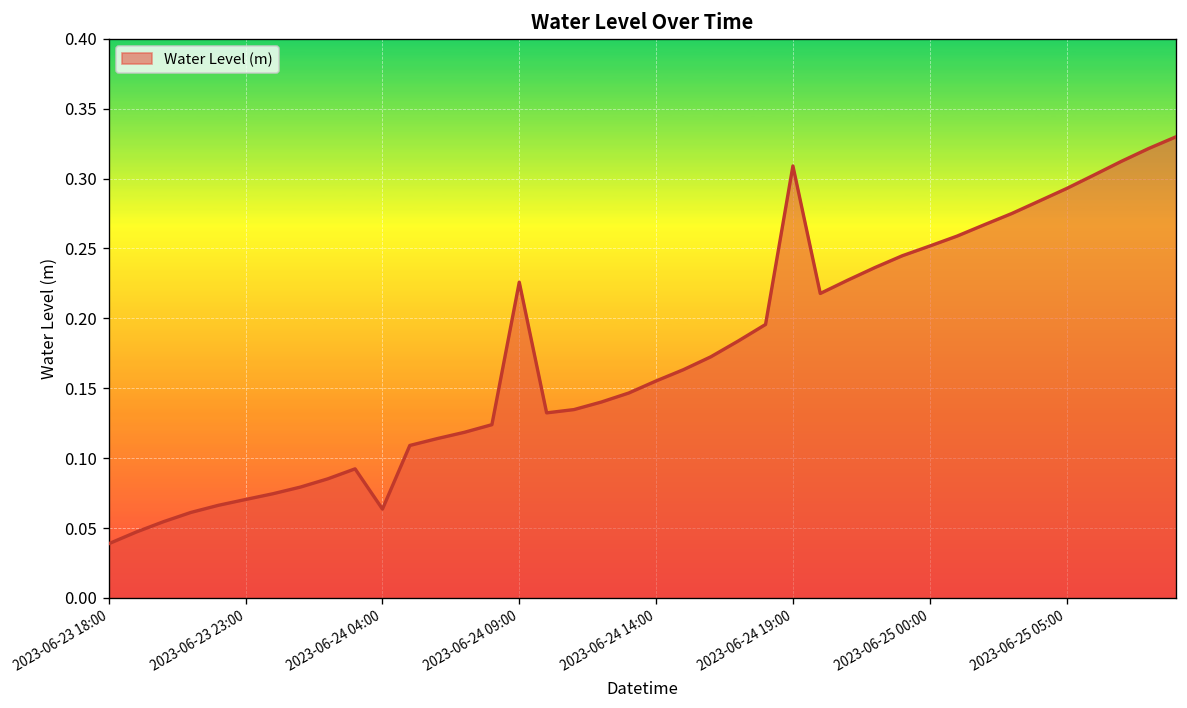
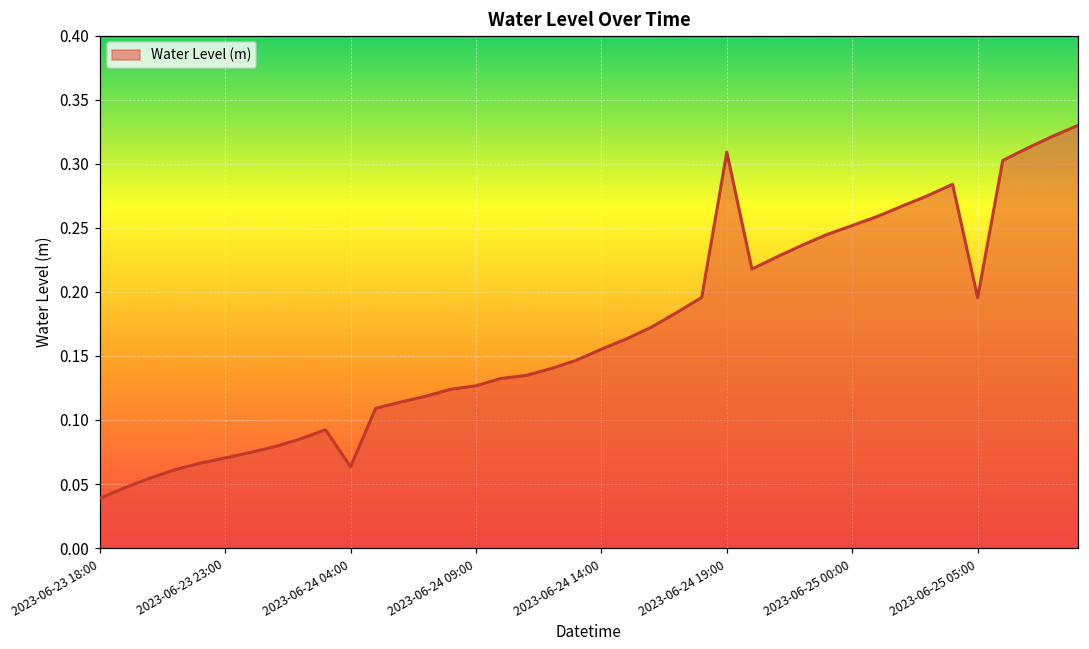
  {
    "2023-06-23 18:00": 0.039,
    "2023-06-23 23:00": 0.070,
    "2023-06-24 04:00": 0.064,
-   "2023-06-24 09:00": 0.226,
+   "2023-06-24 09:00": 0.127,
    "2023-06-24 14:00": 0.155,
    "2023-06-24 19:00": 0.309,
    "2023-06-25 00:00": 0.252,
-   "2023-06-25 05:00": 0.293
+   "2023-06-25 05:00": 0.195
  }
